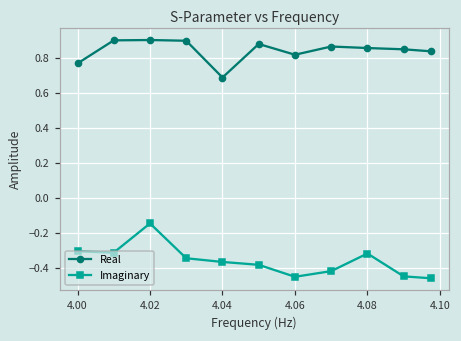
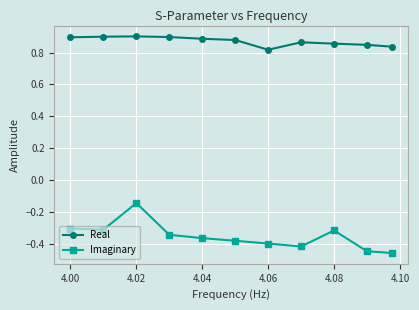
  {
    "Real": {
-     "4.00": 0.77,
+     "4.00": 0.90,
      "4.02": 0.90,
-     "4.04": 0.69,
+     "4.04": 0.89,
      "4.06": 0.82,
      "4.08": 0.86
    },
    "Imaginary": {
      "4.02": -0.15,
      "4.04": -0.37,
-     "4.06": -0.45,
+     "4.06": -0.40,
      "4.08": -0.32
    }
  }
